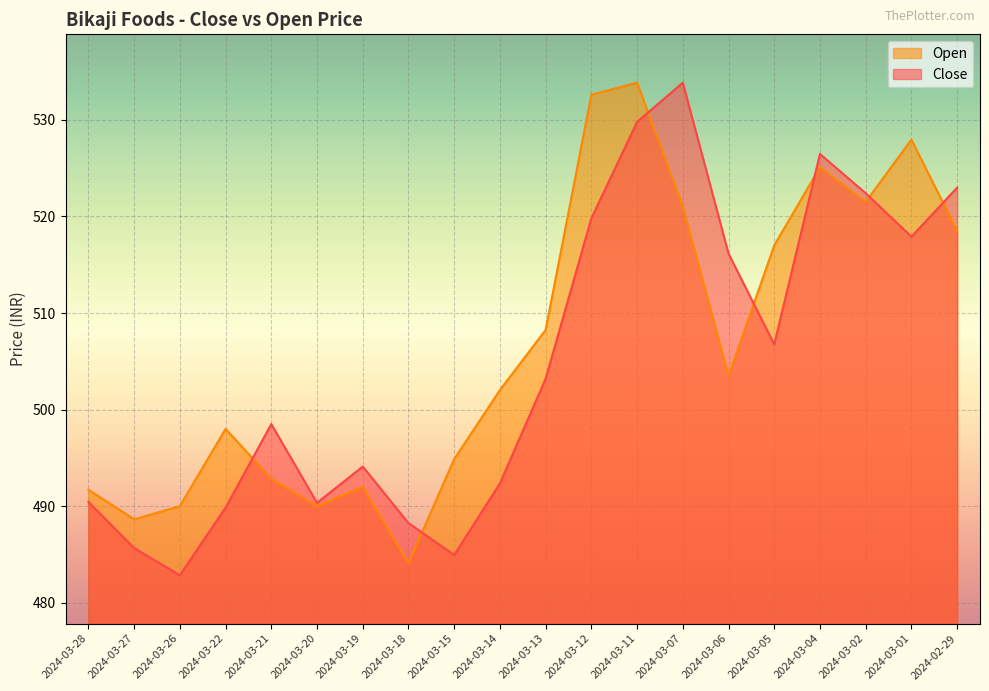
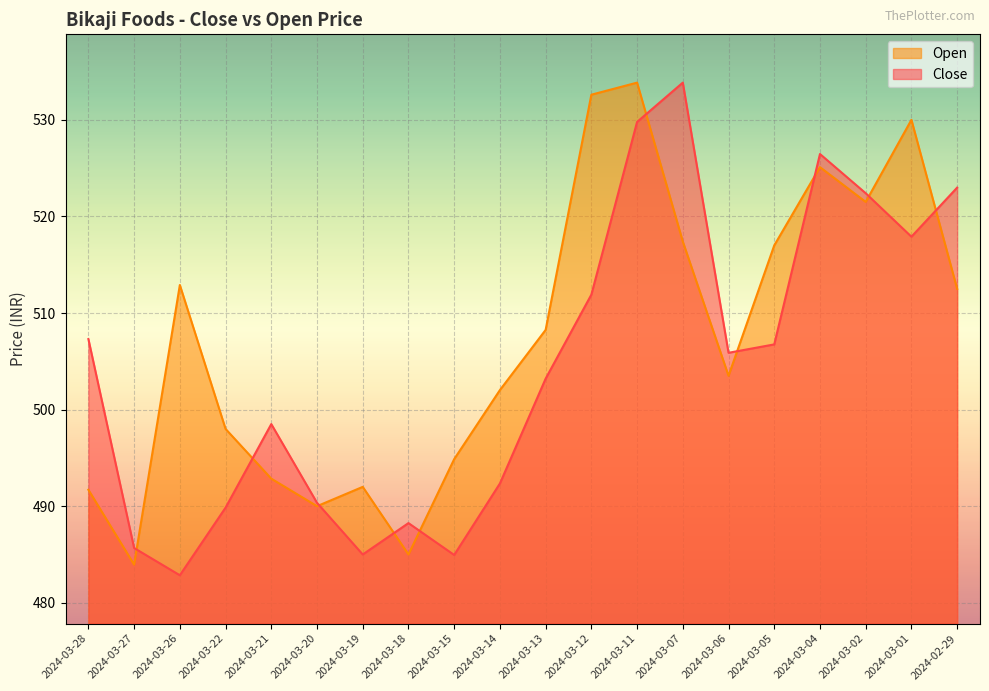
  {
    "Open": {
      "2024-03-28": 492,
-     "2024-03-27": 489,
-     "2024-03-26": 490,
+     "2024-03-27": 484,
+     "2024-03-26": 513,
      "2024-03-22": 498,
      "2024-03-21": 493,
      "2024-03-20": 490,
      "2024-03-19": 492,
-     "2024-03-18": 484,
+     "2024-03-18": 485,
      "2024-03-15": 495,
      "2024-03-14": 502,
      "2024-03-13": 508,
      "2024-03-12": 533,
      "2024-03-11": 534,
-     "2024-03-07": 521,
+     "2024-03-07": 517,
      "2024-03-06": 504,
      "2024-03-05": 517,
      "2024-03-04": 525,
      "2024-03-02": 522,
-     "2024-03-01": 528,
-     "2024-02-29": 519
+     "2024-03-01": 530,
+     "2024-02-29": 513
    },
    "Close": {
-     "2024-03-28": 490,
+     "2024-03-28": 507,
      "2024-03-27": 486,
      "2024-03-26": 483,
      "2024-03-22": 490,
      "2024-03-21": 499,
      "2024-03-20": 490,
-     "2024-03-19": 494,
+     "2024-03-19": 485,
      "2024-03-18": 488,
      "2024-03-15": 485,
      "2024-03-14": 492,
      "2024-03-13": 503,
-     "2024-03-12": 520,
+     "2024-03-12": 512,
      "2024-03-11": 530,
      "2024-03-07": 534,
-     "2024-03-06": 516,
+     "2024-03-06": 506,
      "2024-03-05": 507,
      "2024-03-04": 526,
      "2024-03-02": 522,
      "2024-03-01": 518,
      "2024-02-29": 523
    }
  }
